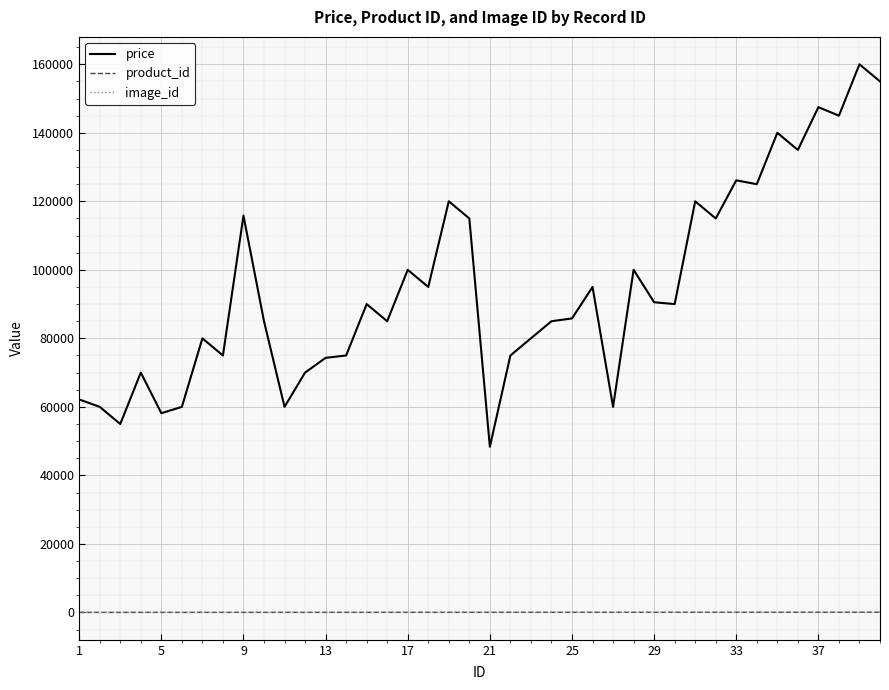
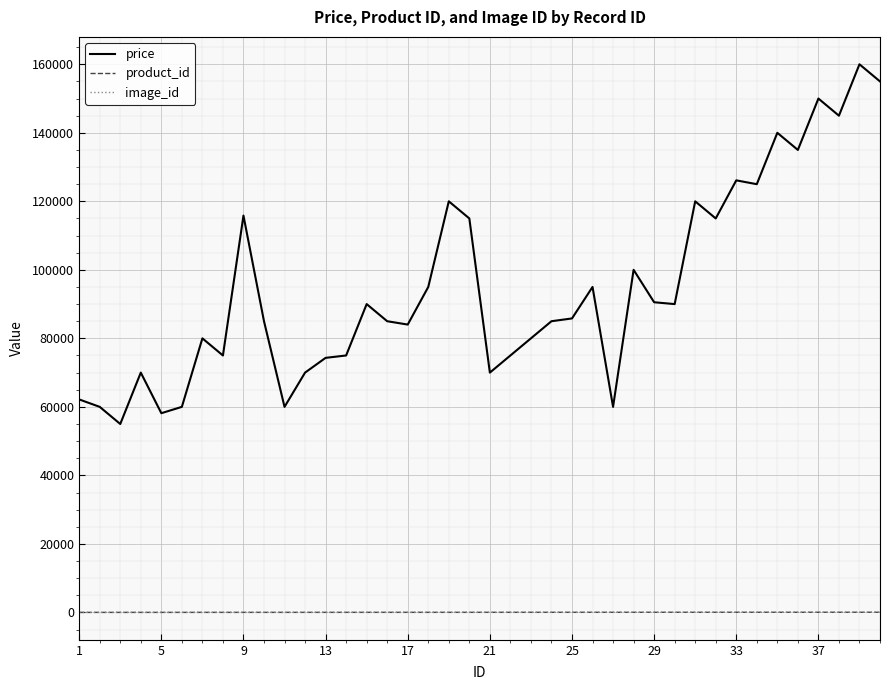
  {
    "price": {
      "1": 62000,
      "5": 58000,
      "9": 116000,
      "13": 74000,
-     "17": 100000,
-     "21": 48000,
+     "17": 84000,
+     "21": 70000,
      "25": 86000,
      "29": 91000,
      "33": 126000,
-     "37": 147000
+     "37": 150000
    },
    "image_id": {
      "1": 0,
      "5": 0,
      "9": 0,
      "13": 0,
      "17": 0,
      "21": 0,
      "25": 0,
      "29": 0,
      "33": 0,
      "37": 0
    }
  }
